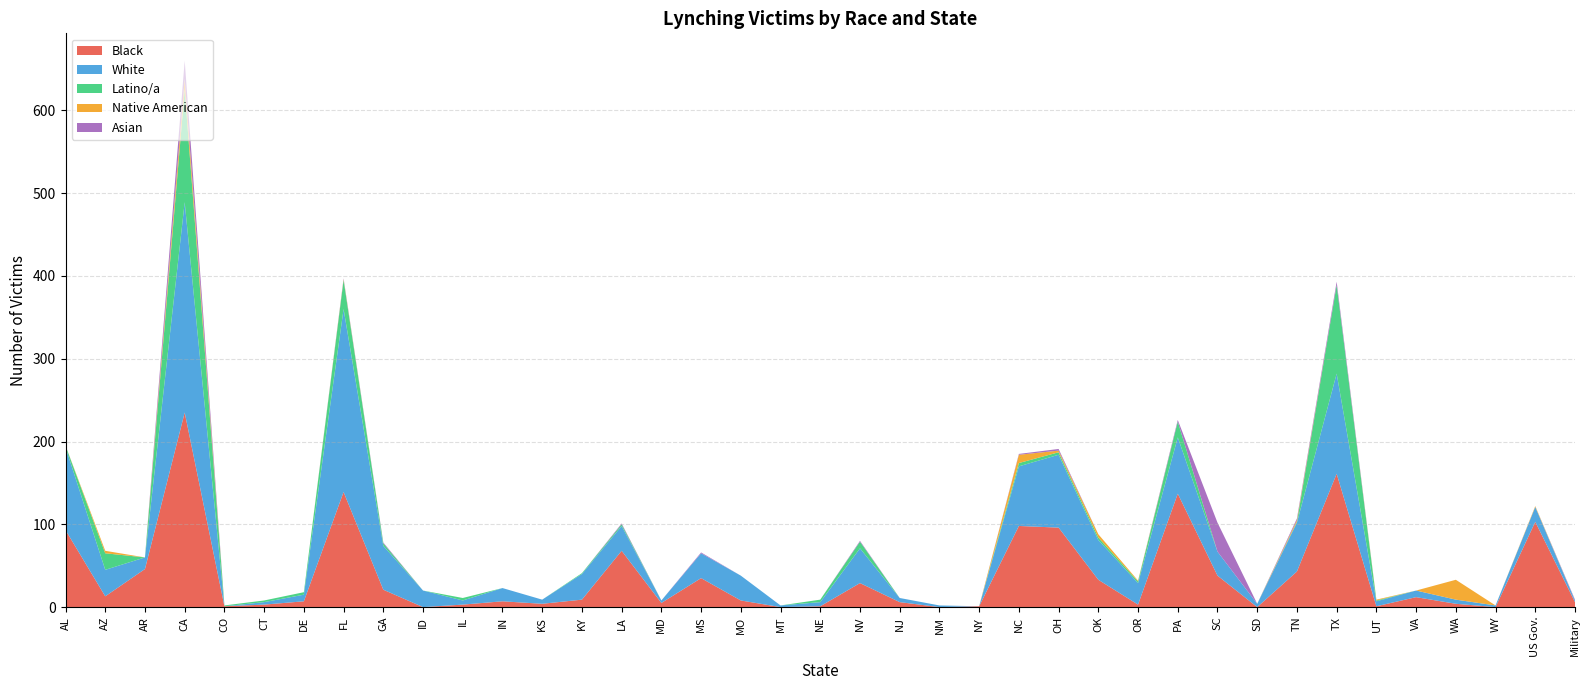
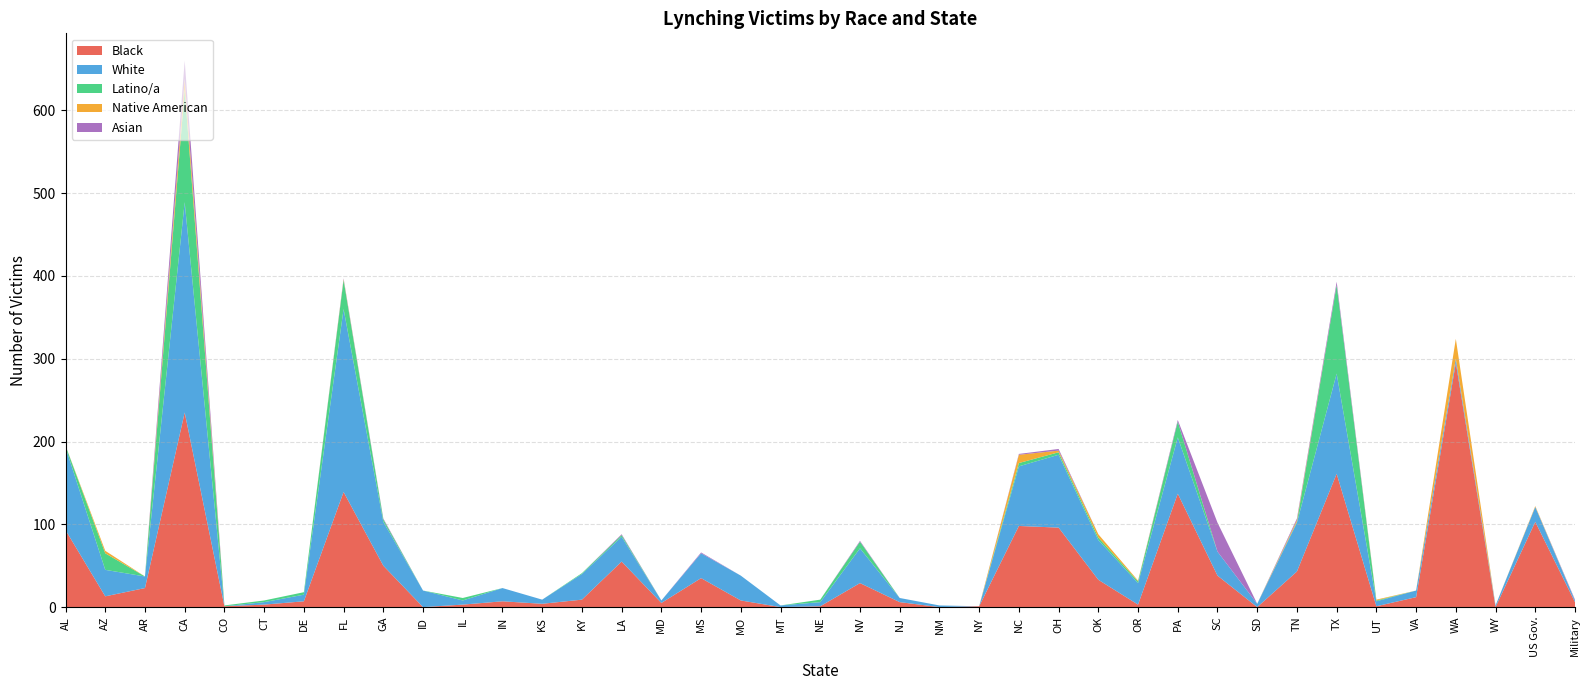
  {
    "Black": {
      "AL": 90,
      "AZ": 10,
-     "AR": 50,
+     "AR": 20,
      "CA": 240,
      "DE": 10,
      "FL": 140,
-     "GA": 20,
+     "GA": 50,
      "ID": 0,
      "IN": 10,
      "KS": 0,
      "KY": 10,
-     "LA": 70,
+     "LA": 60,
      "MS": 40,
      "MO": 10,
      "NV": 30,
      "NJ": 10,
      "NC": 100,
      "OH": 100,
      "OK": 30,
      "PA": 140,
      "SC": 40,
      "SD": 0,
      "TN": 40,
      "TX": 160,
      "VA": 10,
-     "WA": 0,
+     "WA": 300,
      "US Gov.": 100
    },
    "White": {
      "AZ": 30,
      "CA": 250,
      "FL": 220,
      "NV": 40,
      "NC": 70,
      "PA": 70,
      "TX": 120
    },
    "Latino/a": {
      "NC": 0
    },
    "Asian": {
      "SC": 40,
      "TX": 0
    }
  }
